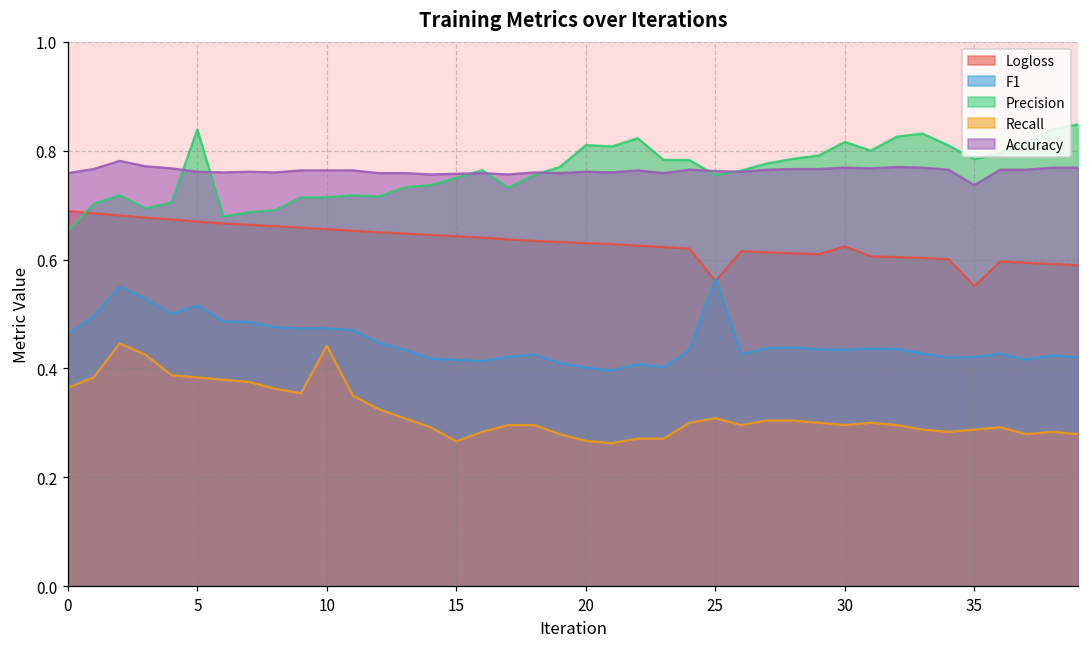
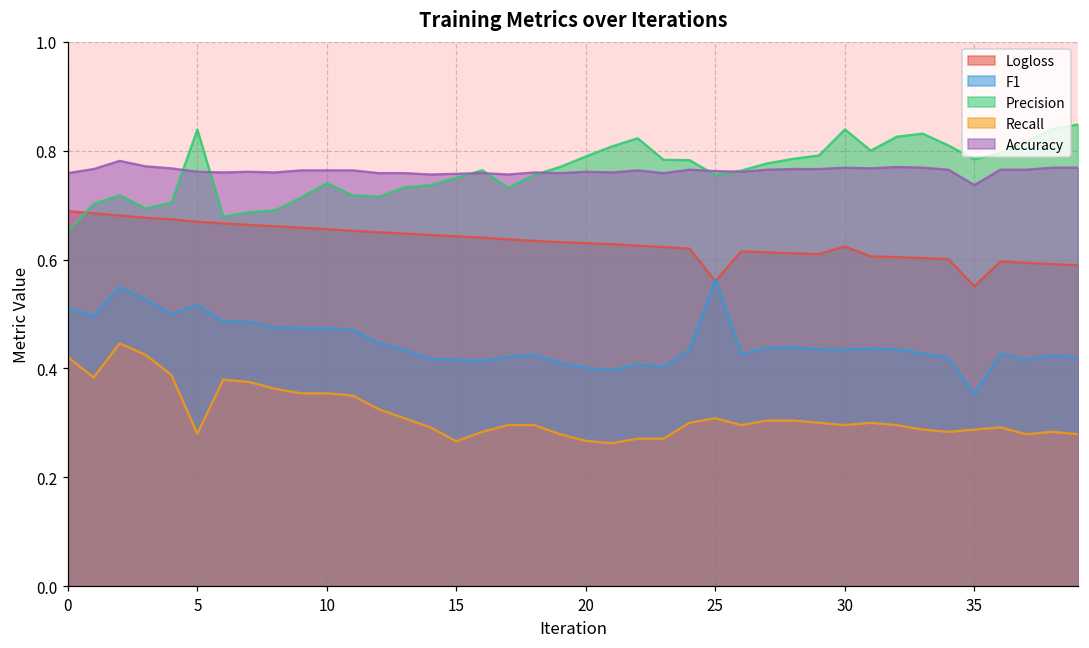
  {
    "Logloss": {
      "0": 0.69,
      "5": 0.67,
      "10": 0.66,
      "15": 0.64,
      "20": 0.63,
      "30": 0.62,
      "35": 0.55
    },
    "F1": {
-     "0": 0.46,
+     "0": 0.51,
      "5": 0.52,
      "10": 0.47,
      "15": 0.42,
      "20": 0.40,
      "30": 0.43,
-     "35": 0.42
+     "35": 0.35
    },
    "Precision": {
      "0": 0.65,
      "5": 0.84,
-     "10": 0.71,
+     "10": 0.74,
      "15": 0.75,
-     "20": 0.81,
+     "20": 0.79,
      "25": 0.76,
-     "30": 0.82,
+     "30": 0.84,
      "35": 0.78
    },
    "Recall": {
-     "0": 0.36,
-     "5": 0.38,
-     "10": 0.44,
+     "0": 0.42,
+     "5": 0.28,
+     "10": 0.35,
      "15": 0.27,
      "20": 0.27,
      "25": 0.31,
      "30": 0.30,
      "35": 0.29
    },
    "Accuracy": {
      "0": 0.76,
      "5": 0.76,
      "10": 0.76,
      "15": 0.76,
      "20": 0.76,
      "25": 0.76,
      "30": 0.77,
      "35": 0.74
    }
  }
